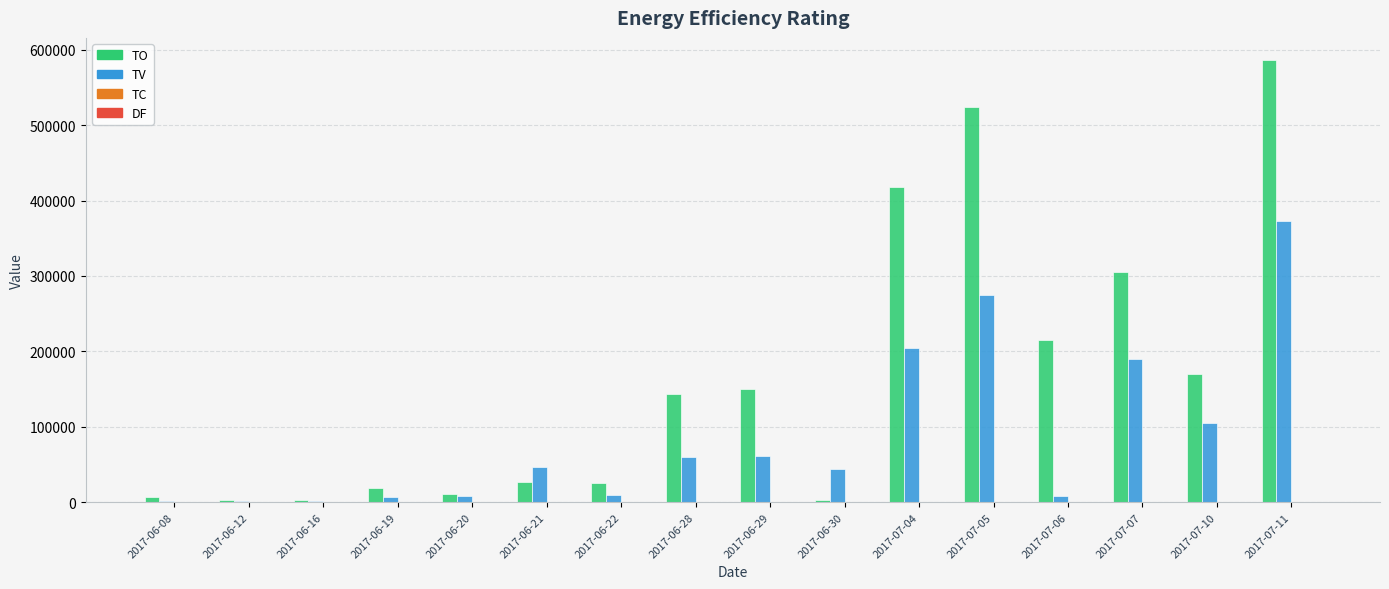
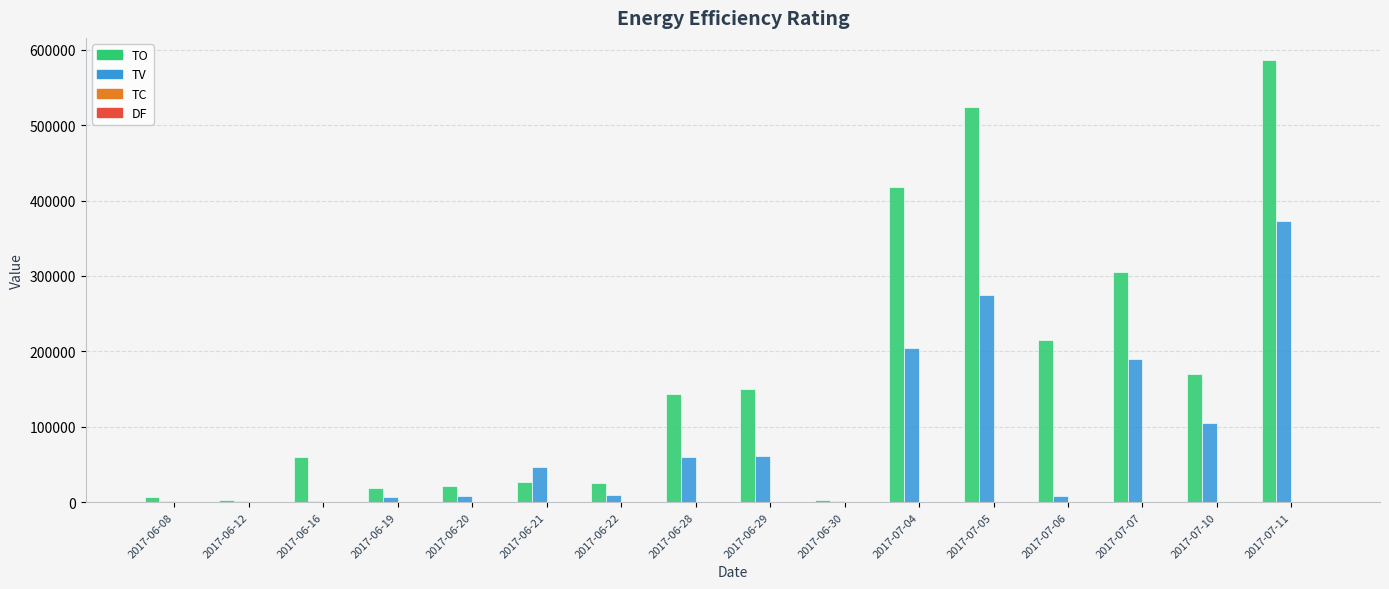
  {
    "TO": {
      "2017-06-08": 10000,
-     "2017-06-16": 0,
+     "2017-06-16": 60000,
      "2017-06-19": 20000,
-     "2017-06-20": 10000,
+     "2017-06-20": 20000,
      "2017-06-21": 30000,
      "2017-06-22": 30000,
      "2017-06-28": 140000,
      "2017-06-29": 150000,
      "2017-07-04": 420000,
      "2017-07-05": 520000,
      "2017-07-06": 210000,
      "2017-07-07": 300000,
      "2017-07-10": 170000,
      "2017-07-11": 590000
    },
    "TV": {
      "2017-06-19": 10000,
      "2017-06-20": 10000,
      "2017-06-21": 50000,
      "2017-06-22": 10000,
      "2017-06-28": 60000,
      "2017-06-29": 60000,
-     "2017-06-30": 40000,
+     "2017-06-30": 0,
      "2017-07-04": 200000,
      "2017-07-05": 280000,
      "2017-07-06": 10000,
      "2017-07-07": 190000,
      "2017-07-10": 110000,
      "2017-07-11": 370000
    }
  }
